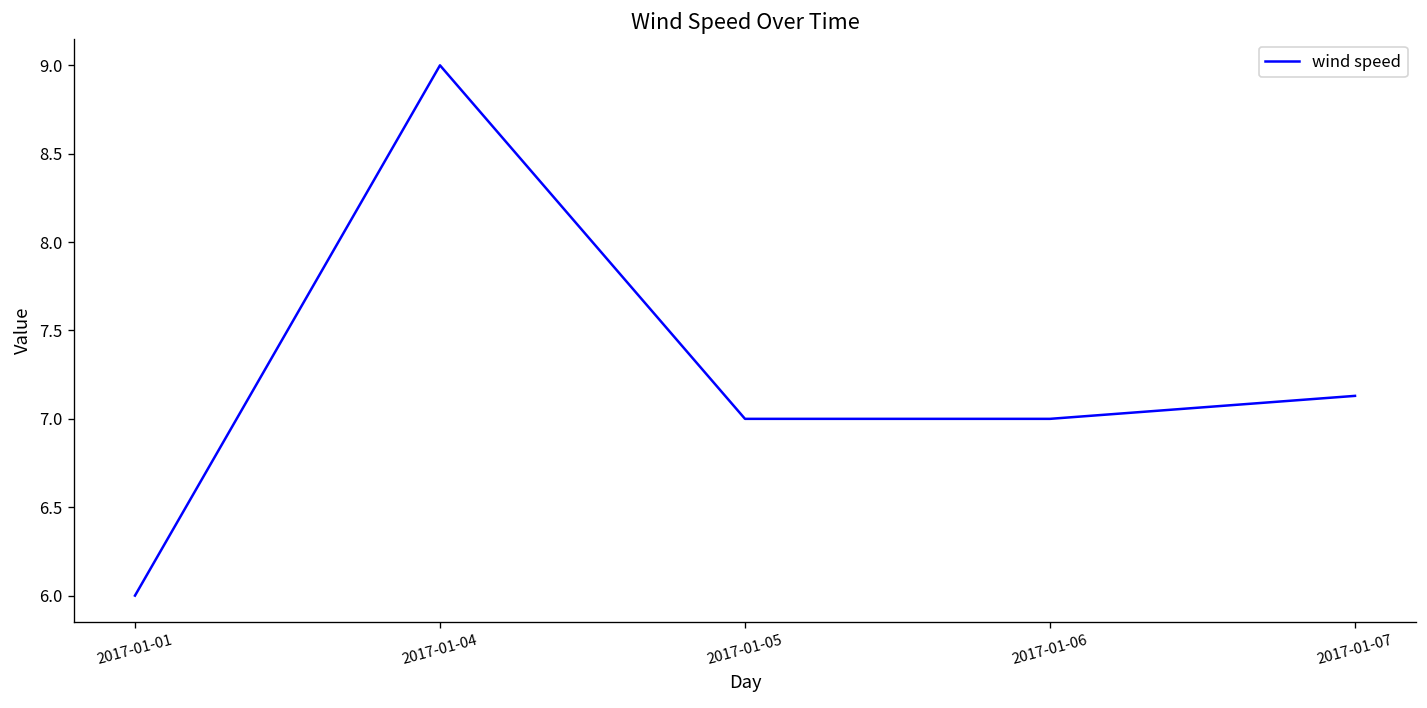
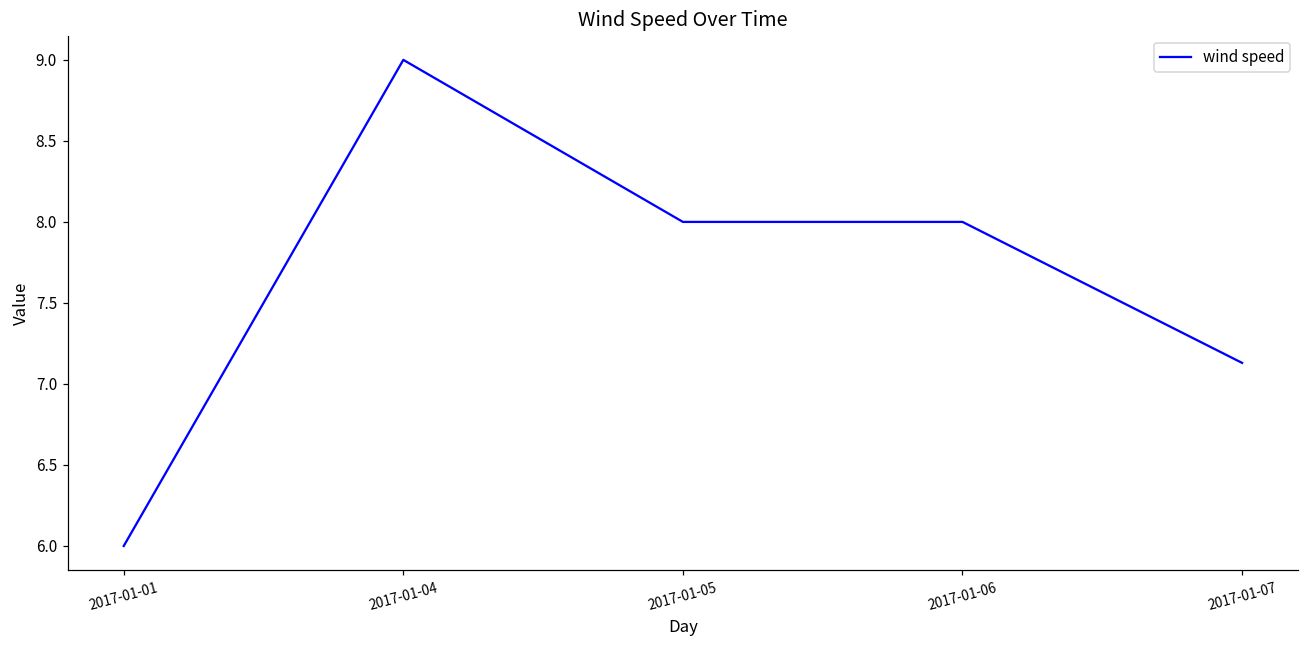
  {
    "2017-01-01": 6,
    "2017-01-04": 9,
-   "2017-01-05": 7,
-   "2017-01-06": 7,
+   "2017-01-05": 8,
+   "2017-01-06": 8,
    "2017-01-07": 7.13
  }
